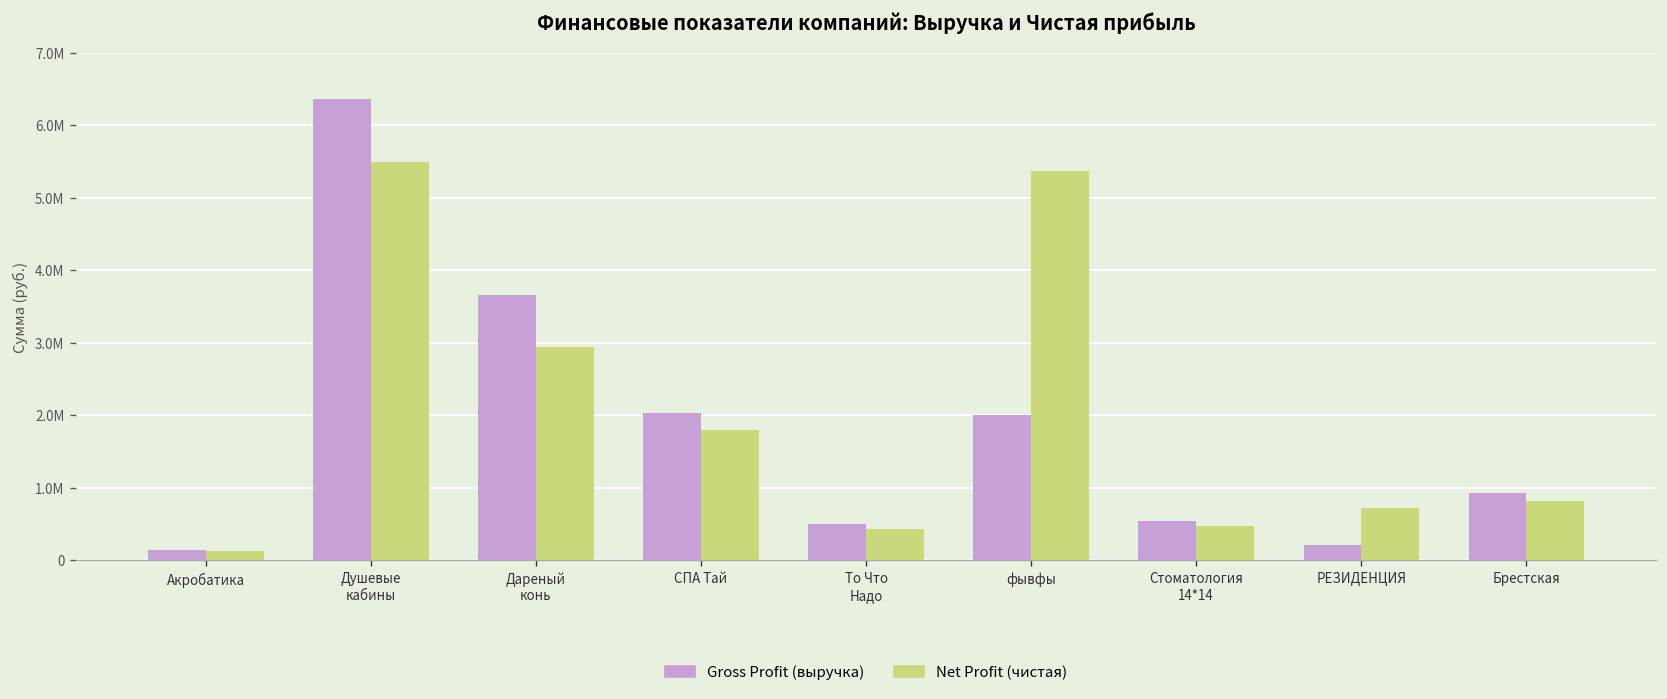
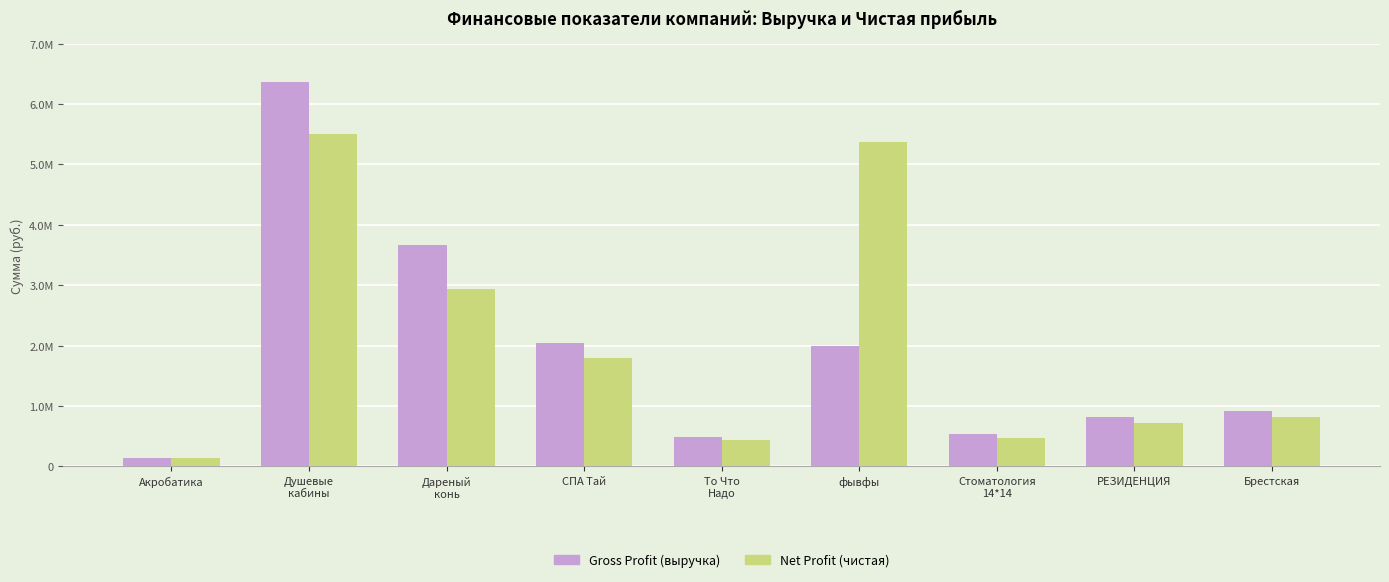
  {
    "Gross Profit (выручка)": {
      "Акробатика": 100000,
      "Душевые кабины": 6400000,
      "Дареный конь": 3700000,
      "СПА Тай": 2000000,
      "То Что Надо": 500000,
      "фывфы": 2000000,
      "Стоматология 14*14": 500000,
-     "РЕЗИДЕНЦИЯ": 200000,
+     "РЕЗИДЕНЦИЯ": 800000,
      "Брестская": 900000
    },
    "Net Profit (чистая)": {
      "Акробатика": 100000,
      "Душевые кабины": 5500000,
      "Дареный конь": 2900000,
      "СПА Тай": 1800000,
      "То Что Надо": 400000,
      "фывфы": 5400000,
      "Стоматология 14*14": 500000,
      "РЕЗИДЕНЦИЯ": 700000,
      "Брестская": 800000
    }
  }
